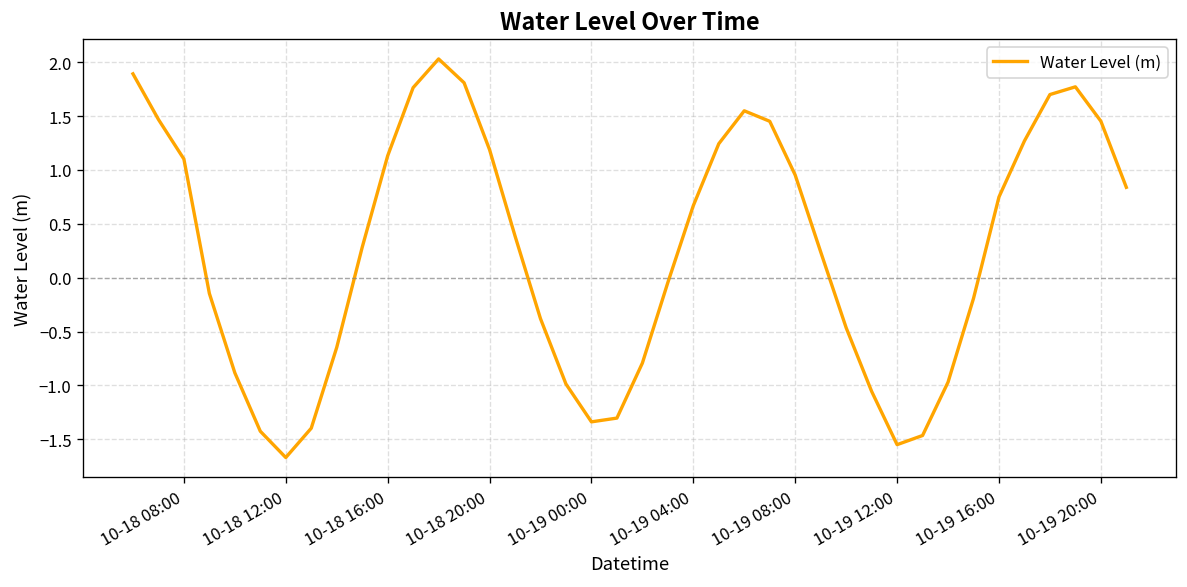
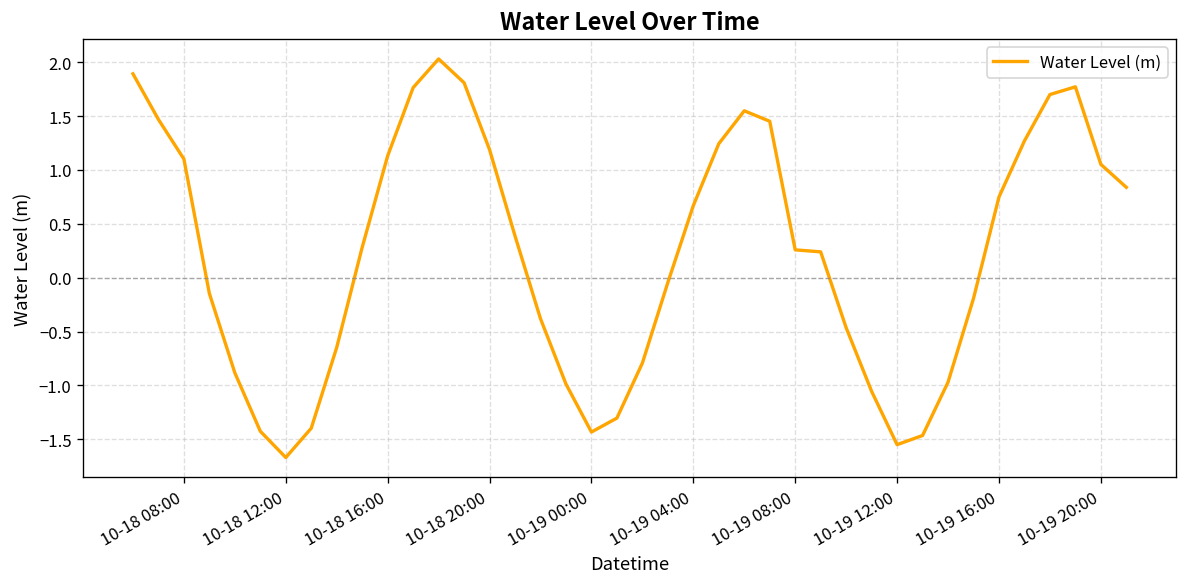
  {
    "10-18 08:00": 1.1,
    "10-18 12:00": -1.7,
    "10-18 16:00": 1.1,
    "10-18 20:00": 1.2,
-   "10-19 00:00": -1.3,
+   "10-19 00:00": -1.4,
    "10-19 04:00": 0.7,
-   "10-19 08:00": 1.0,
+   "10-19 08:00": 0.3,
    "10-19 12:00": -1.5,
    "10-19 16:00": 0.7,
-   "10-19 20:00": 1.5
+   "10-19 20:00": 1.1
  }
